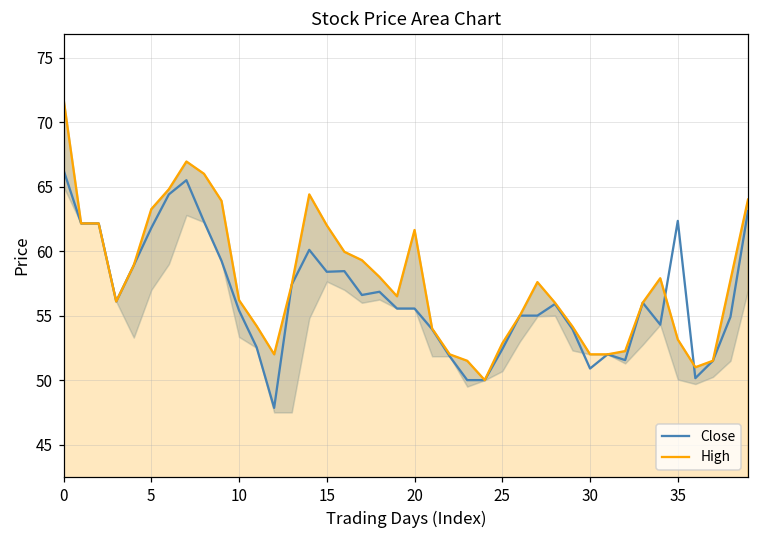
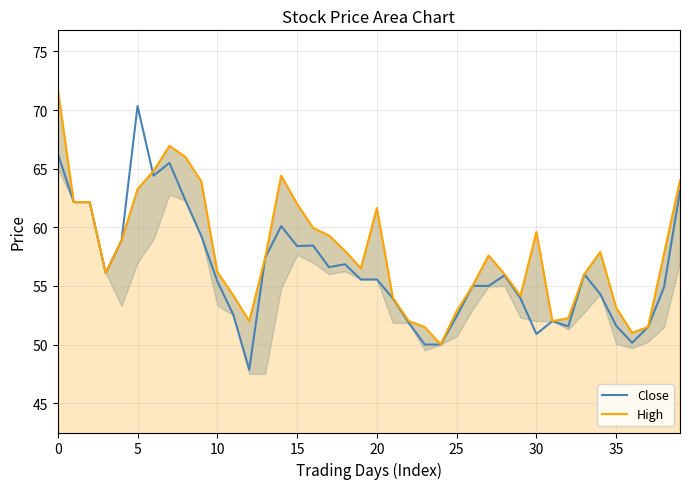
  {
    "Close": {
      "0": 66.3,
-     "5": 61.8,
+     "5": 70.3,
      "10": 55.4,
      "15": 58.4,
      "20": 55.5,
      "25": 52.4,
      "30": 50.9,
-     "35": 62.3
+     "35": 51.6
    },
    "High": {
      "0": 71.8,
      "5": 63.3,
      "10": 56.2,
      "15": 62.0,
      "20": 61.6,
      "25": 52.8,
-     "30": 52.0,
+     "30": 59.6,
      "35": 53.2
    }
  }
